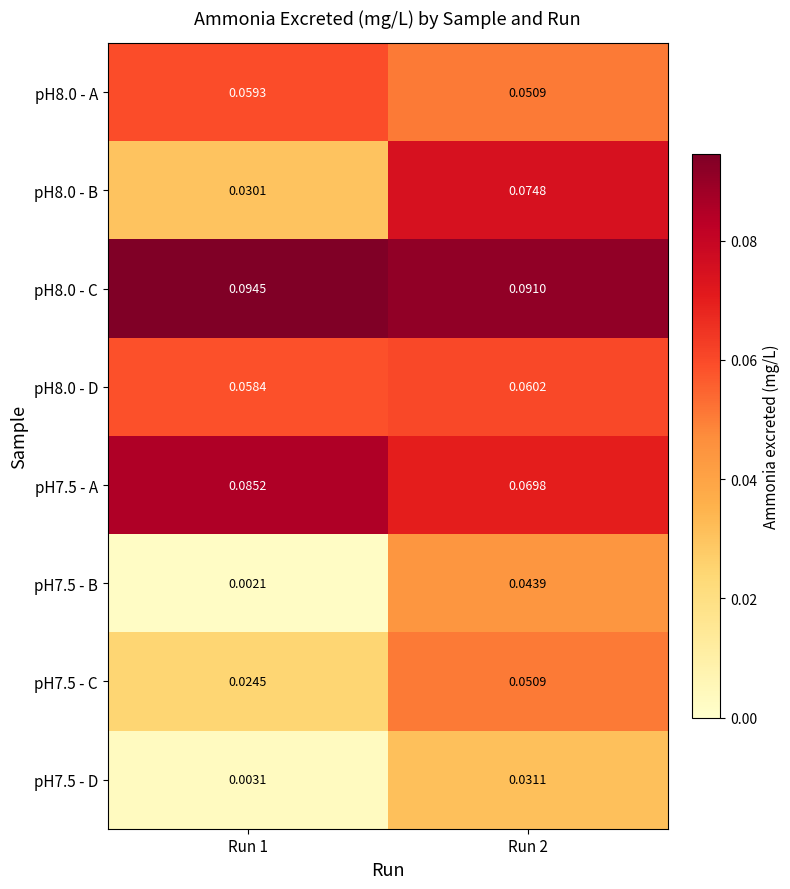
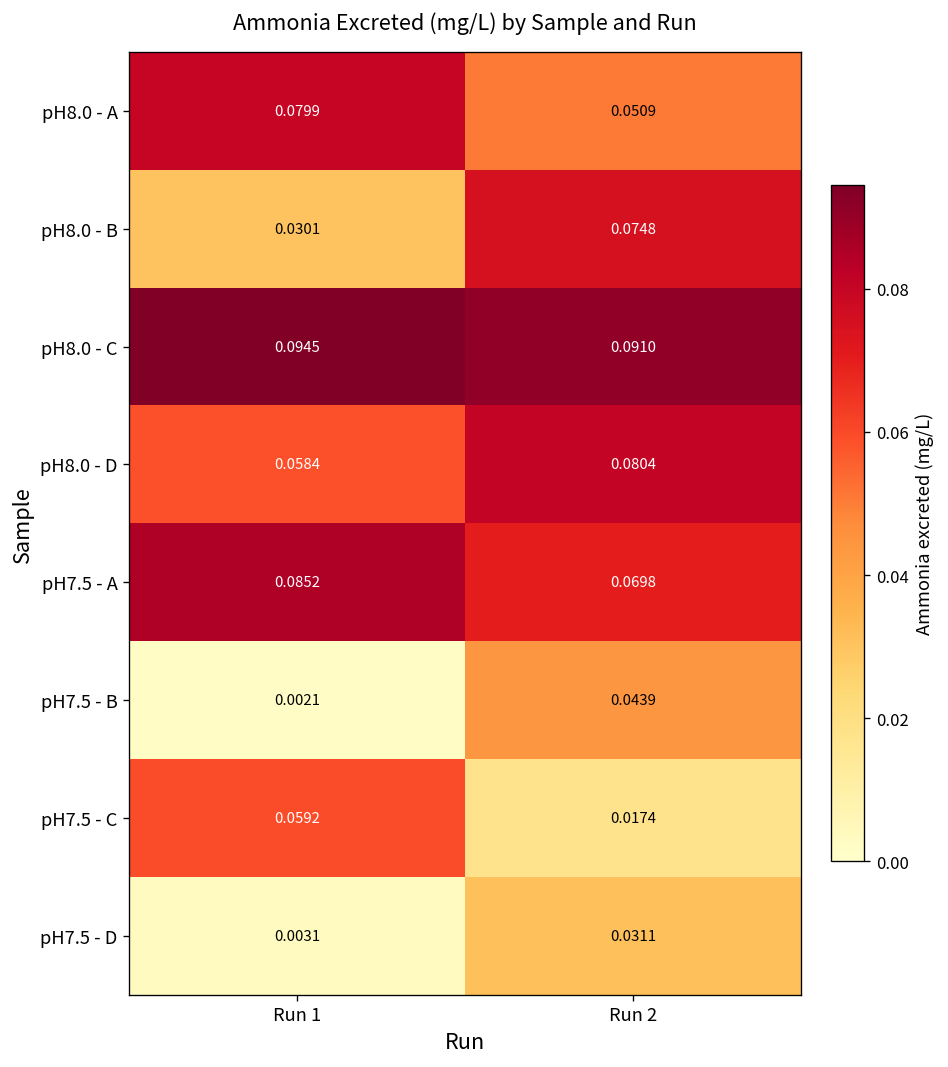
  {
    "pH8.0 - A": {
-     "Run 1": 0.0593,
+     "Run 1": 0.0799,
      "Run 2": 0.0509
    },
    "pH8.0 - B": {
      "Run 1": 0.0301,
      "Run 2": 0.0748
    },
    "pH8.0 - C": {
      "Run 1": 0.0945,
      "Run 2": 0.0910
    },
    "pH8.0 - D": {
      "Run 1": 0.0584,
-     "Run 2": 0.0602
+     "Run 2": 0.0804
    },
    "pH7.5 - A": {
      "Run 1": 0.0852,
      "Run 2": 0.0698
    },
    "pH7.5 - B": {
      "Run 1": 0.0021,
      "Run 2": 0.0439
    },
    "pH7.5 - C": {
-     "Run 1": 0.0245,
-     "Run 2": 0.0509
+     "Run 1": 0.0592,
+     "Run 2": 0.0174
    },
    "pH7.5 - D": {
      "Run 1": 0.0031,
      "Run 2": 0.0311
    }
  }
